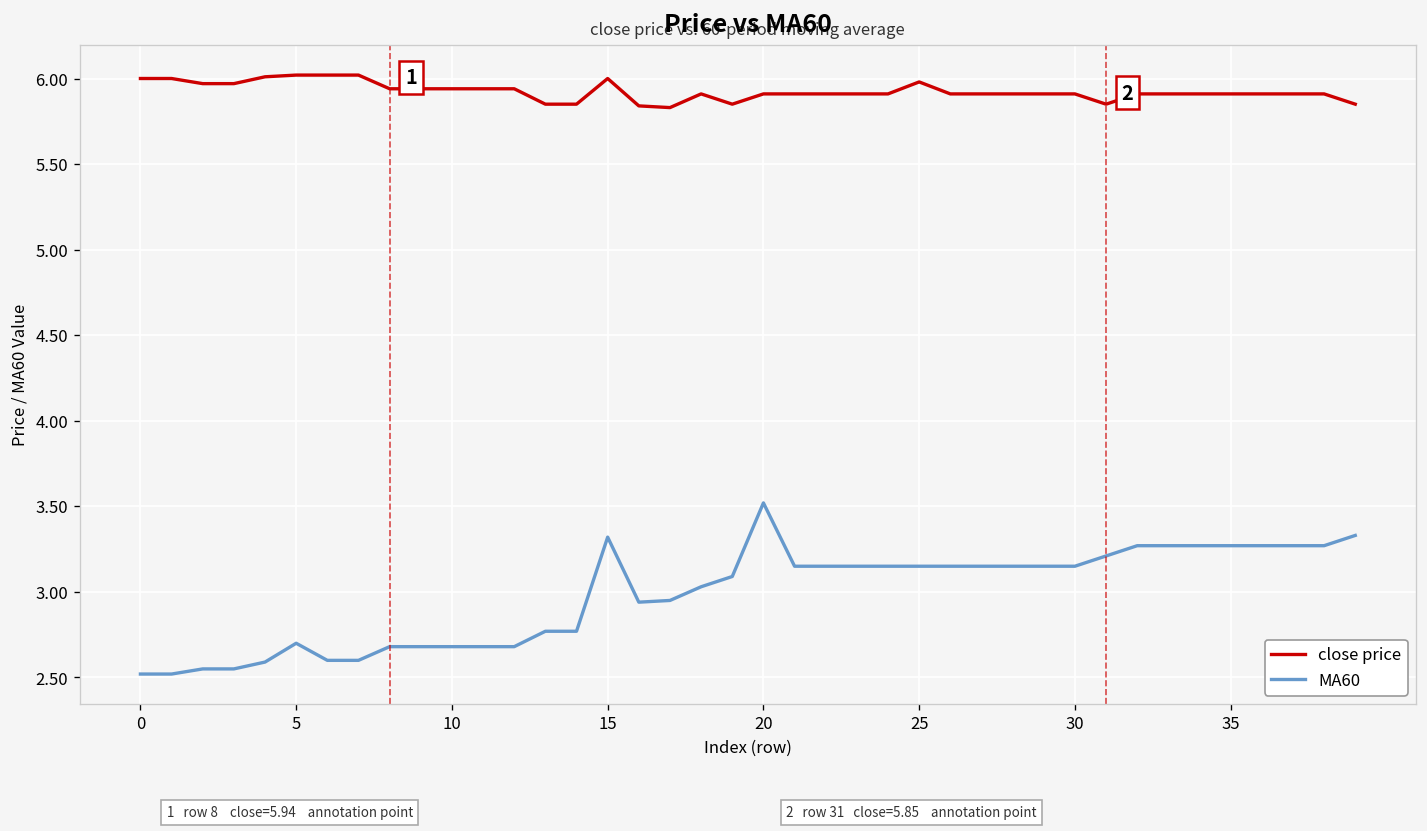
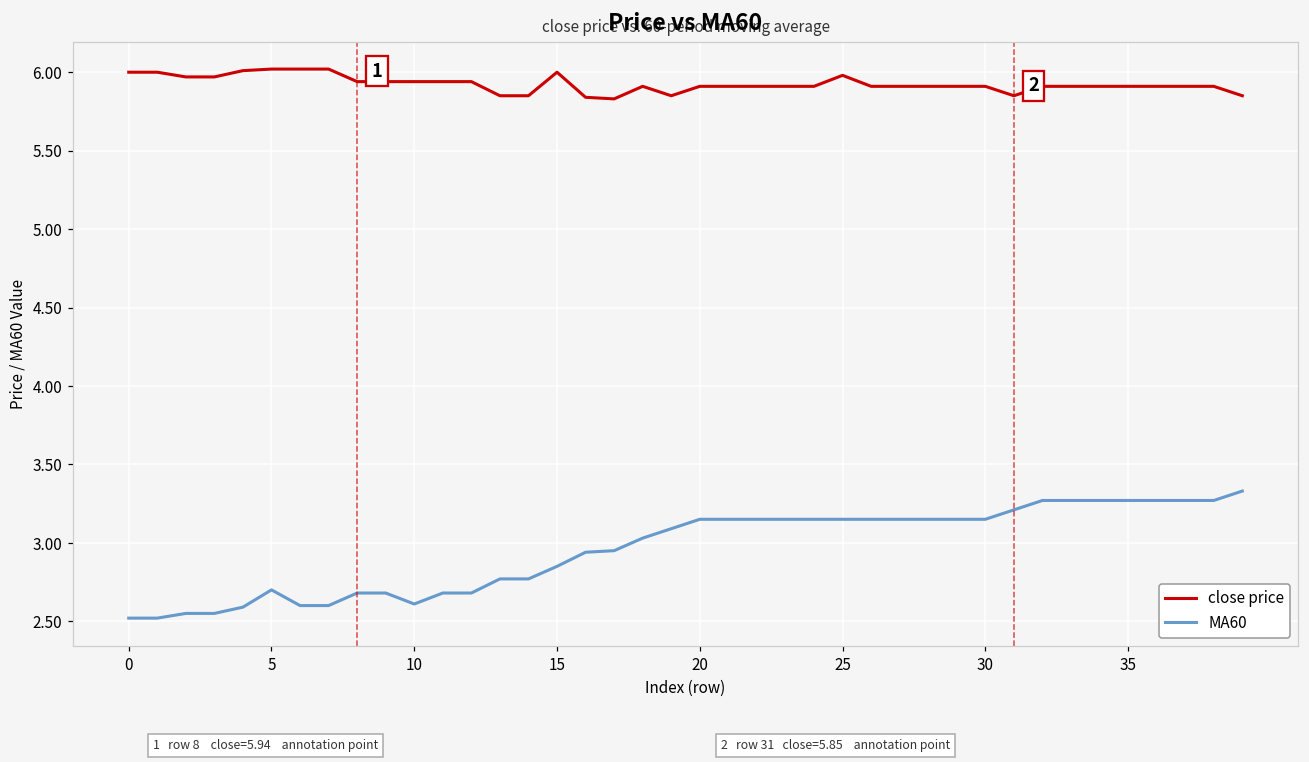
  {
    "close price": {
      "0": 6.00,
      "5": 6.02,
      "10": 5.94,
      "15": 6.00,
      "20": 5.91,
      "25": 5.98,
      "30": 5.91,
      "35": 5.91
    },
    "MA60": {
      "0": 2.52,
      "5": 2.70,
-     "10": 2.68,
-     "15": 3.32,
-     "20": 3.52,
+     "10": 2.61,
+     "15": 2.85,
+     "20": 3.15,
      "25": 3.15,
      "30": 3.15,
      "35": 3.27
    }
  }
